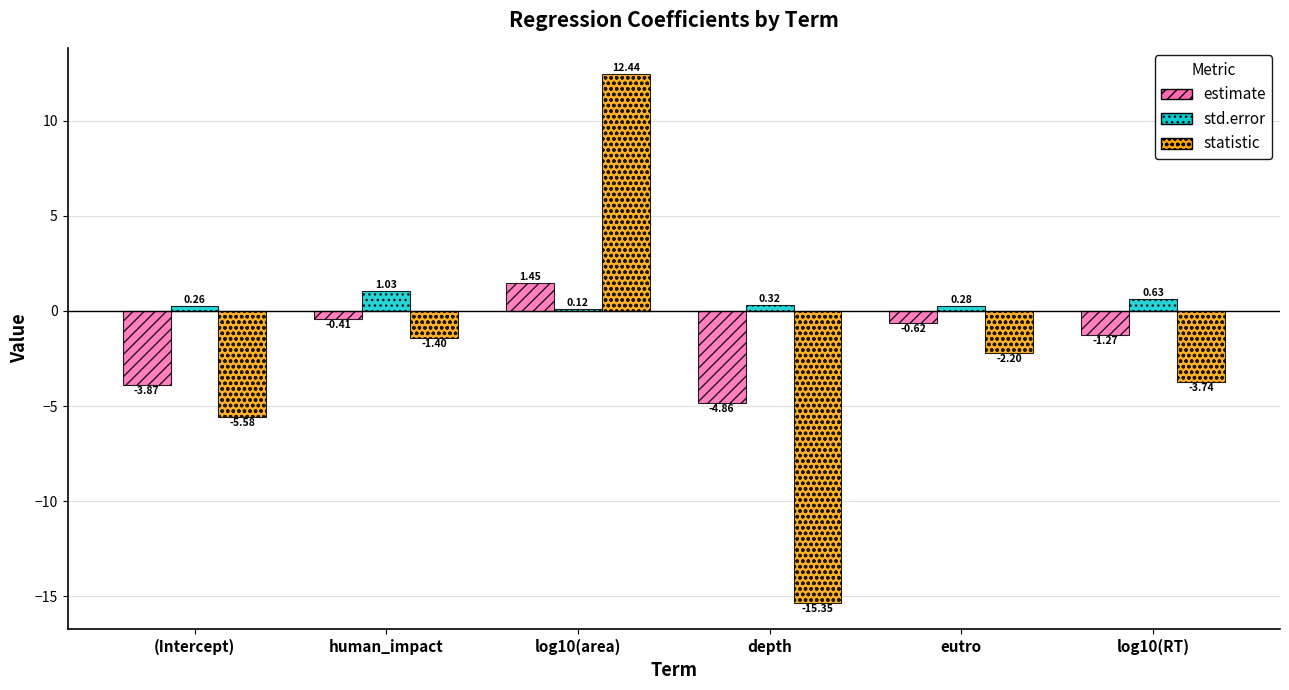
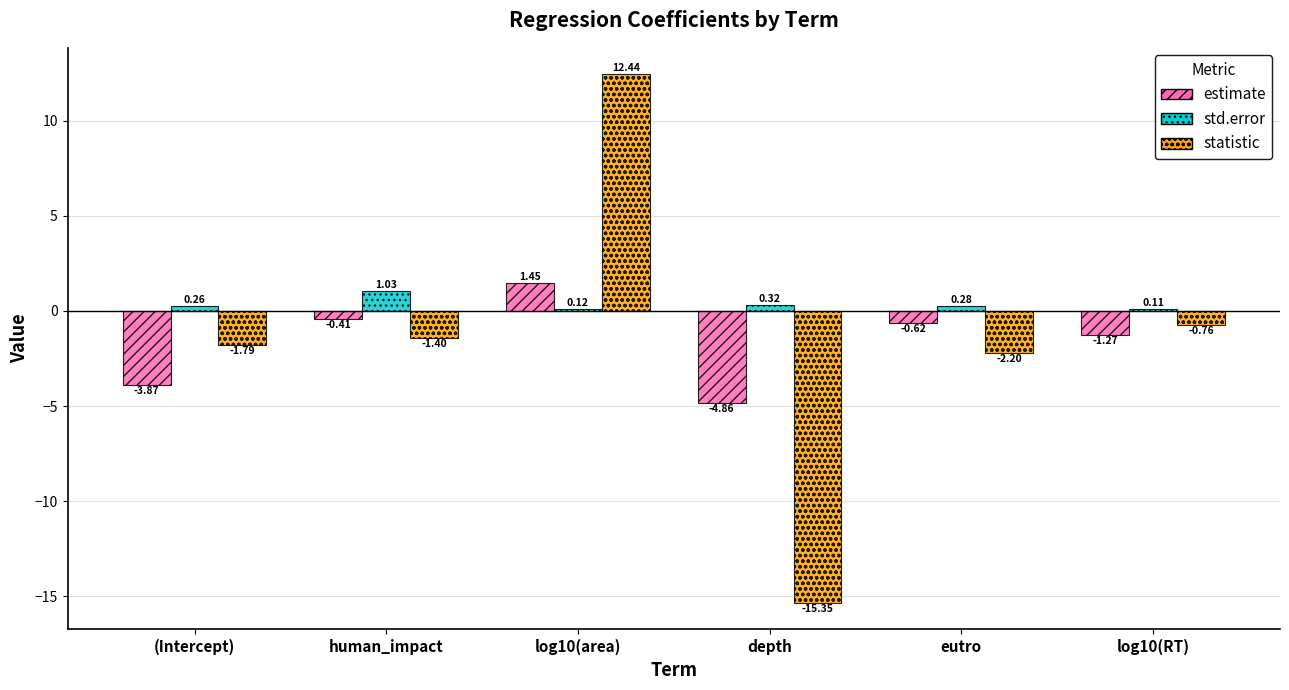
  {
    "estimate": {
      "(Intercept)": -3.87,
      "human_impact": -0.41,
      "log10(area)": 1.45,
      "depth": -4.86,
      "eutro": -0.62,
      "log10(RT)": -1.27
    },
    "std.error": {
      "(Intercept)": 0.26,
      "human_impact": 1.03,
      "log10(area)": 0.12,
      "depth": 0.32,
      "eutro": 0.28,
-     "log10(RT)": 0.63
+     "log10(RT)": 0.11
    },
    "statistic": {
-     "(Intercept)": -5.58,
+     "(Intercept)": -1.79,
      "human_impact": -1.40,
      "log10(area)": 12.44,
      "depth": -15.35,
      "eutro": -2.20,
-     "log10(RT)": -3.74
+     "log10(RT)": -0.76
    }
  }
